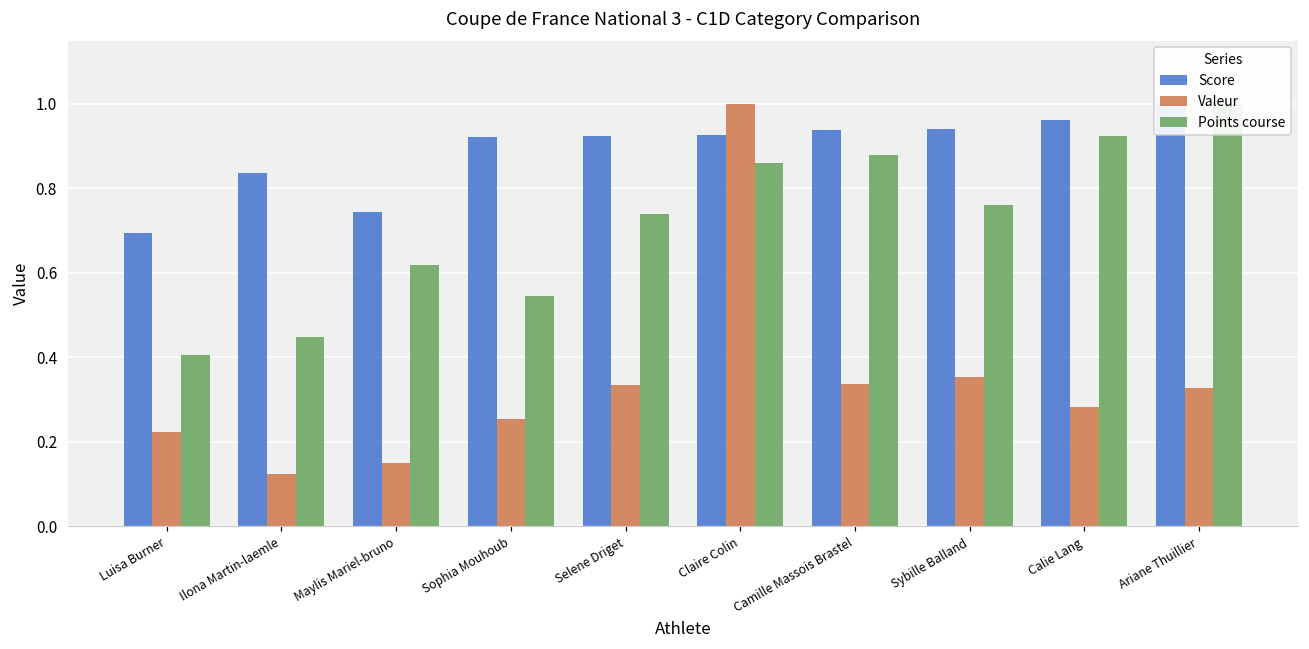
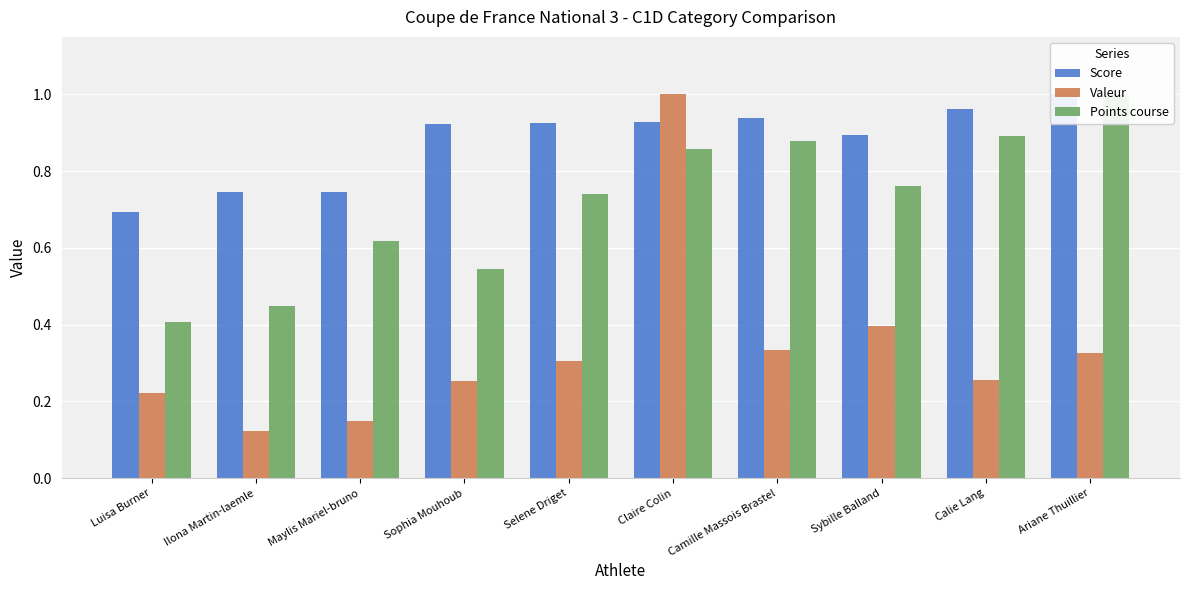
  {
    "Score": {
      "Luisa Burner": 0.69,
-     "Ilona Martin-laemle": 0.84,
+     "Ilona Martin-laemle": 0.75,
      "Maylis Mariel-bruno": 0.74,
      "Sophia Mouhoub": 0.92,
      "Selene Driget": 0.92,
      "Claire Colin": 0.93,
      "Camille Massois Brastel": 0.94,
-     "Sybille Balland": 0.94,
+     "Sybille Balland": 0.90,
      "Calie Lang": 0.96
    },
    "Valeur": {
      "Luisa Burner": 0.22,
      "Ilona Martin-laemle": 0.12,
      "Maylis Mariel-bruno": 0.15,
      "Sophia Mouhoub": 0.25,
-     "Selene Driget": 0.33,
+     "Selene Driget": 0.31,
      "Claire Colin": 1.00,
      "Camille Massois Brastel": 0.34,
-     "Sybille Balland": 0.35,
-     "Calie Lang": 0.28,
+     "Sybille Balland": 0.40,
+     "Calie Lang": 0.25,
      "Ariane Thuillier": 0.33
    },
    "Points course": {
      "Luisa Burner": 0.41,
      "Ilona Martin-laemle": 0.45,
      "Maylis Mariel-bruno": 0.62,
      "Sophia Mouhoub": 0.54,
      "Selene Driget": 0.74,
      "Claire Colin": 0.86,
      "Camille Massois Brastel": 0.88,
      "Sybille Balland": 0.76,
-     "Calie Lang": 0.92
+     "Calie Lang": 0.89
    }
  }
